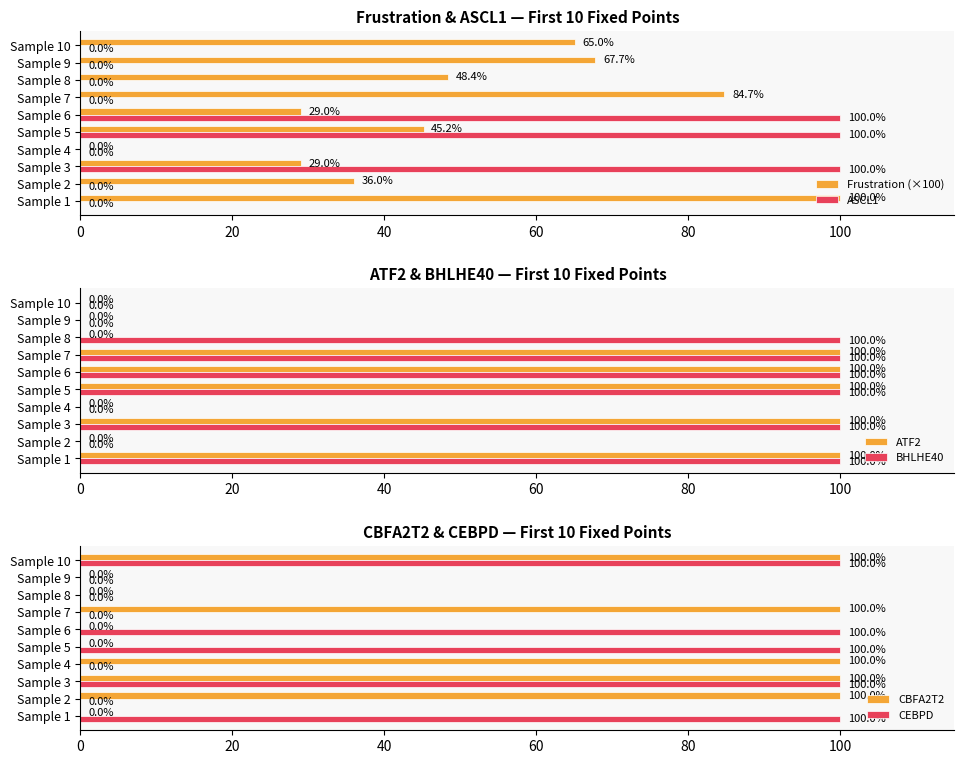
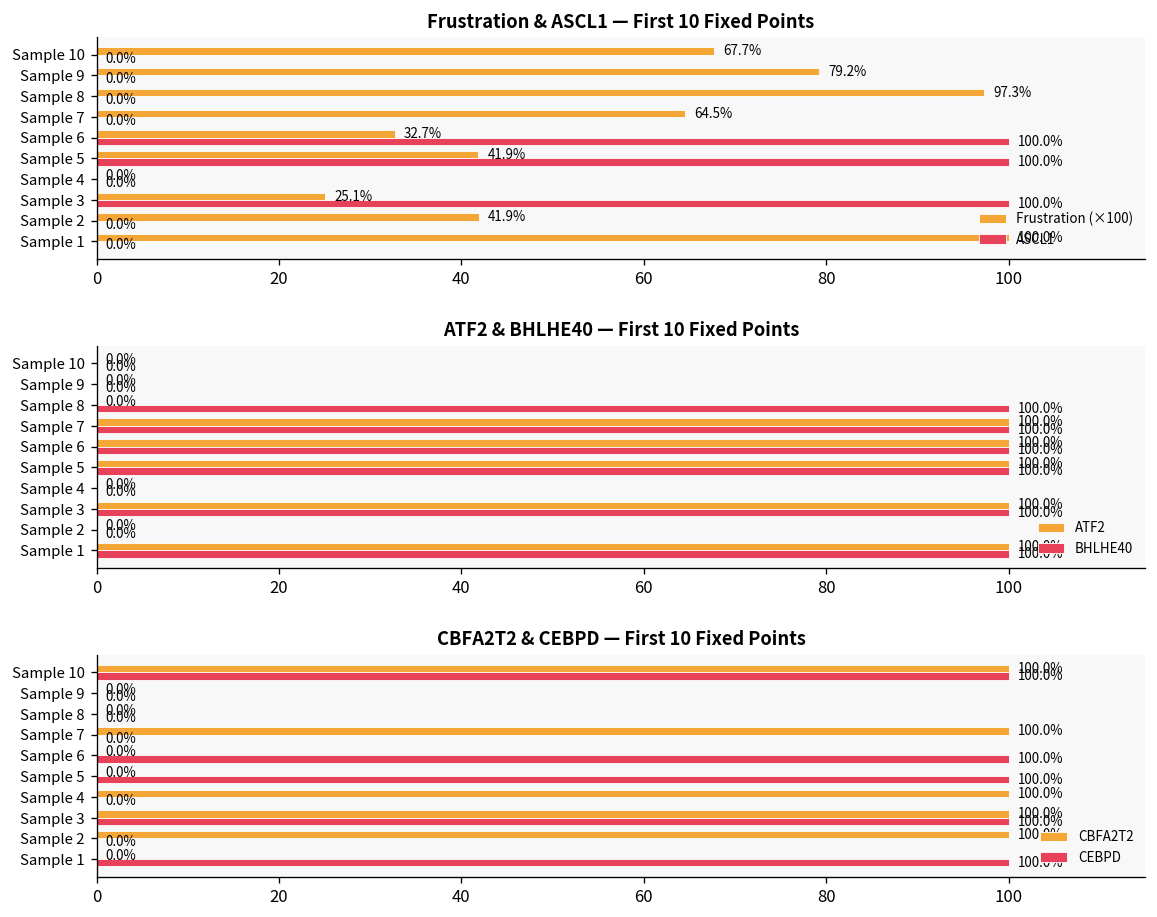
  {
    "Frustration & ASCL1 — First 10 Fixed Points": {
      "Frustration (×100)": {
-       "Sample 10": "65.0%",
-       "Sample 9": "67.7%",
-       "Sample 8": "48.4%",
-       "Sample 7": "84.7%",
-       "Sample 6": "29.0%",
-       "Sample 5": "45.2%",
-       "Sample 3": "29.0%",
-       "Sample 2": "36.0%",
+       "Sample 10": "67.7%",
+       "Sample 9": "79.2%",
+       "Sample 8": "97.3%",
+       "Sample 7": "64.5%",
+       "Sample 6": "32.7%",
+       "Sample 5": "41.9%",
+       "Sample 3": "25.1%",
+       "Sample 2": "41.9%",
        "Sample 1": "100.0%"
      },
      "ASCL1": {
        "Sample 10": "0.0%",
        "Sample 9": "0.0%",
        "Sample 8": "0.0%",
        "Sample 7": "0.0%",
        "Sample 6": "100.0%",
        "Sample 5": "100.0%",
        "Sample 3": "100.0%",
        "Sample 2": "0.0%",
        "Sample 1": "0.0%"
      }
    },
    "ATF2 & BHLHE40 — First 10 Fixed Points": {
      "ATF2": {
        "Sample 8": "0.0%"
      },
      "BHLHE40": {
        "Sample 8": "100.0%"
      }
    },
    "CBFA2T2 & CEBPD — First 10 Fixed Points": {
      "CBFA2T2": {
        "Sample 7": "100.0%",
        "Sample 6": "0.0%",
        "Sample 5": "0.0%",
        "Sample 4": "100.0%",
        "Sample 2": "100.0%",
        "Sample 1": "0.0%"
      },
      "CEBPD": {
        "Sample 7": "0.0%",
        "Sample 6": "100.0%",
        "Sample 5": "100.0%",
        "Sample 4": "0.0%",
        "Sample 2": "0.0%",
        "Sample 1": "100.0%"
      }
    }
  }
